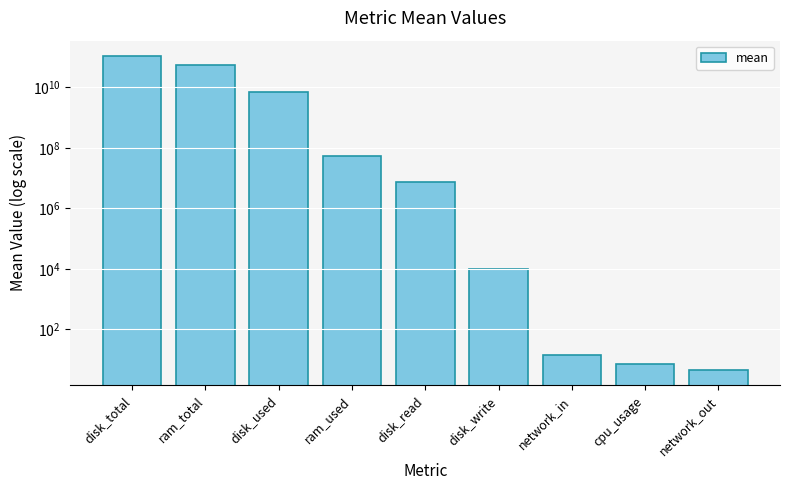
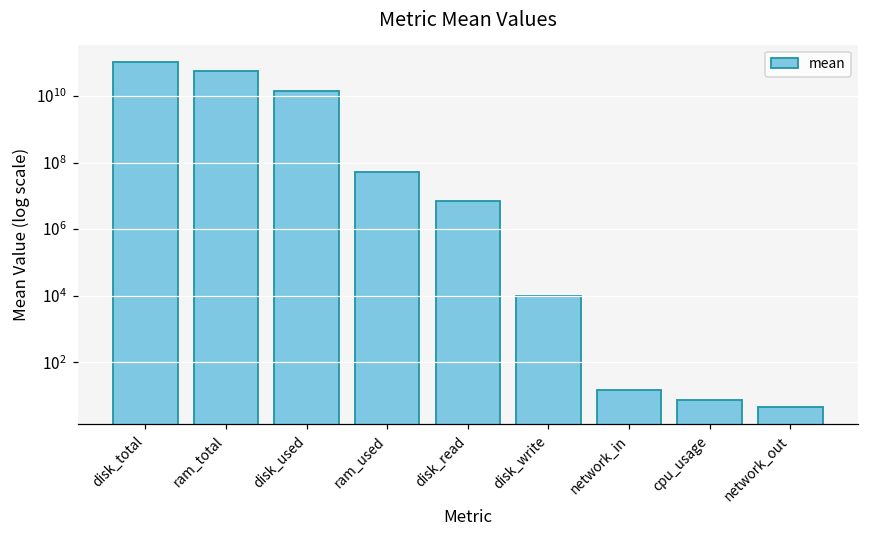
  {
    "disk_total": 110000000000,
    "ram_total": 50000000000,
-   "disk_used": 7000000000,
+   "disk_used": 10000000000,
    "ram_used": 50000000,
    "disk_read": 7000000,
    "disk_write": 10000,
    "network_in": 10,
    "cpu_usage": 7,
    "network_out": 5
  }
